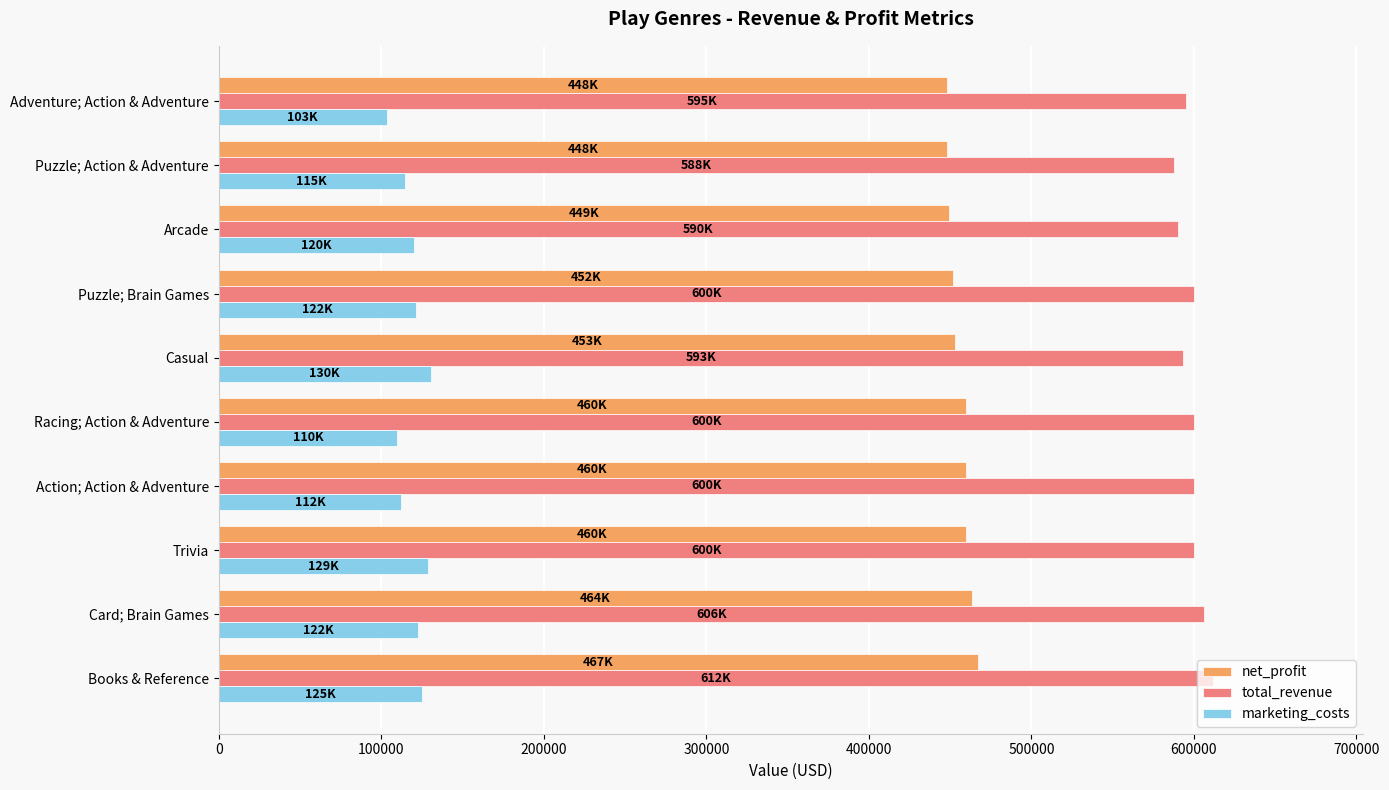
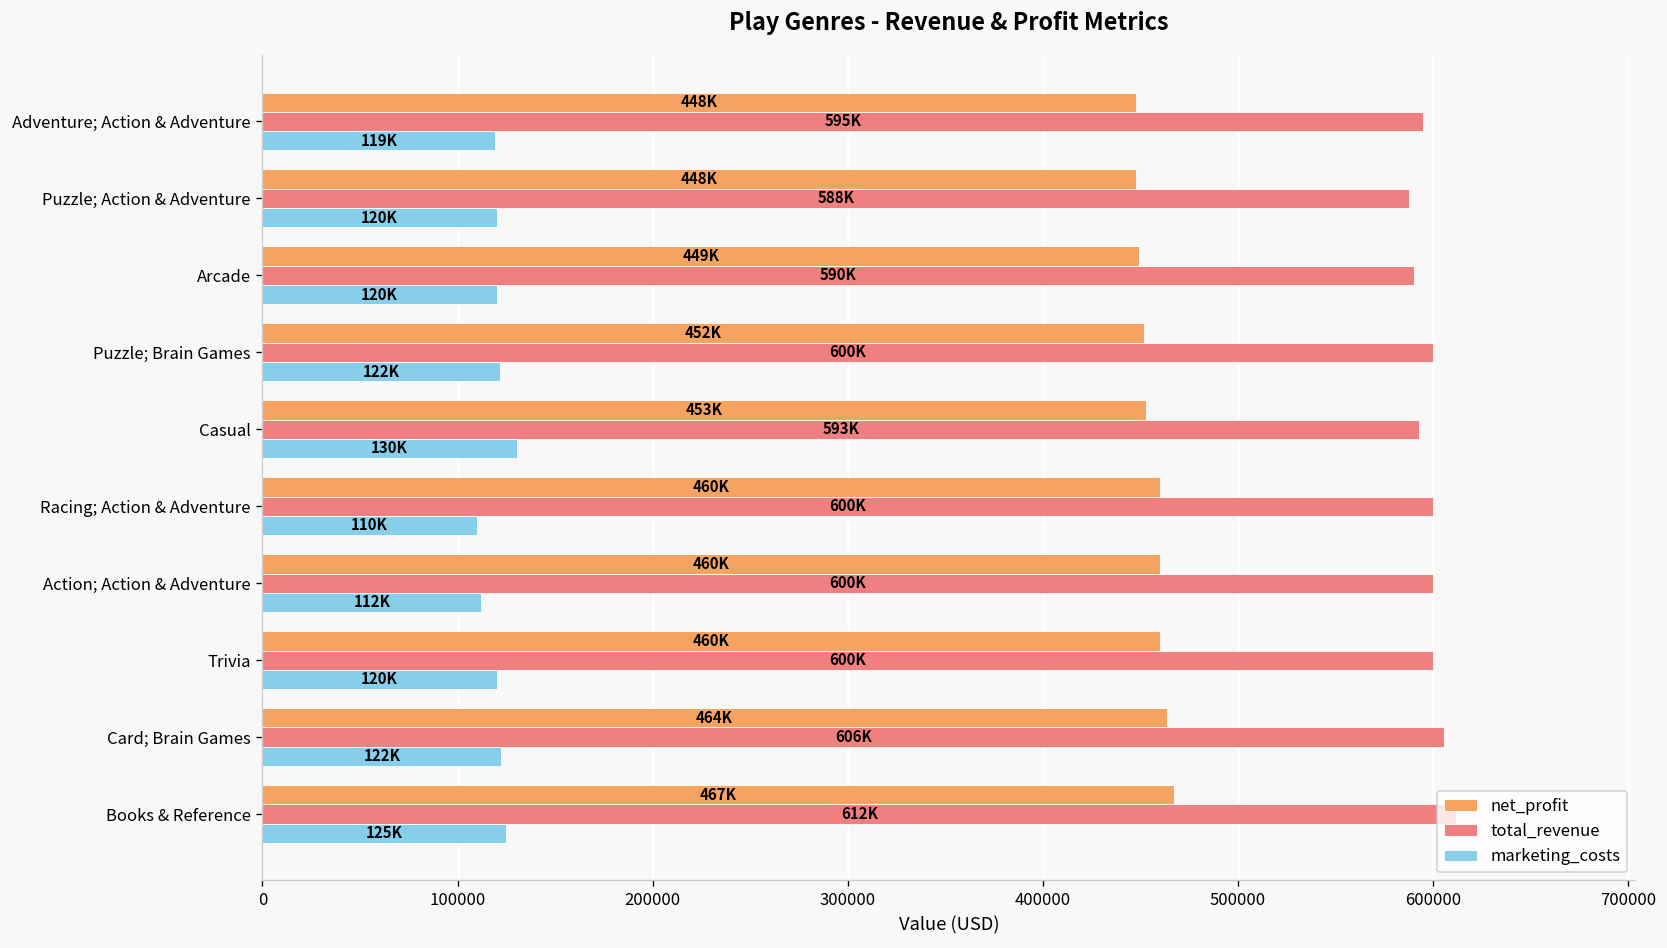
  {
    "marketing_costs": {
-     "Adventure; Action & Adventure": "103K",
-     "Puzzle; Action & Adventure": "115K",
+     "Adventure; Action & Adventure": "119K",
+     "Puzzle; Action & Adventure": "120K",
      "Arcade": "120K",
      "Puzzle; Brain Games": "122K",
      "Casual": "130K",
      "Racing; Action & Adventure": "110K",
      "Action; Action & Adventure": "112K",
-     "Trivia": "129K",
+     "Trivia": "120K",
      "Card; Brain Games": "122K",
      "Books & Reference": "125K"
    }
  }
